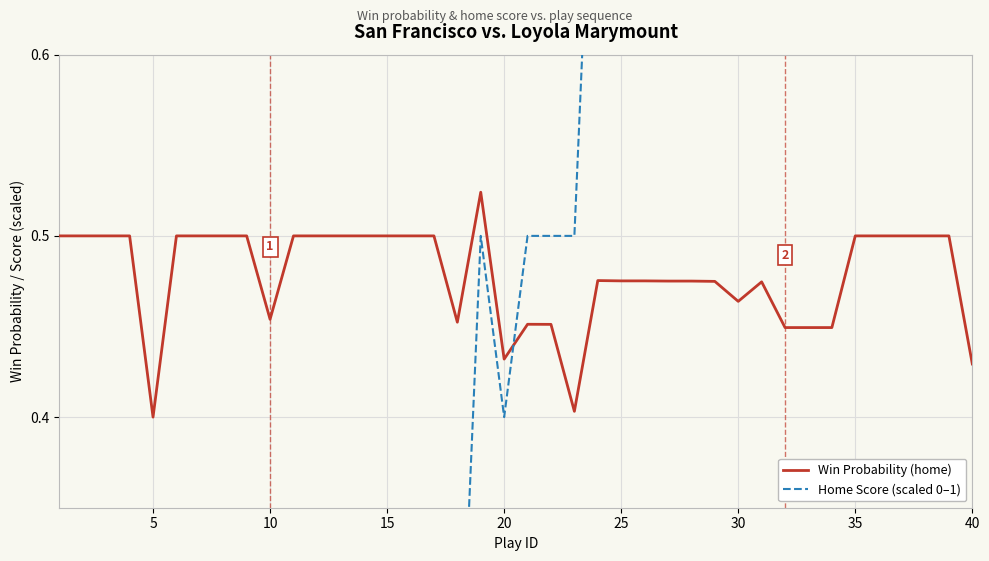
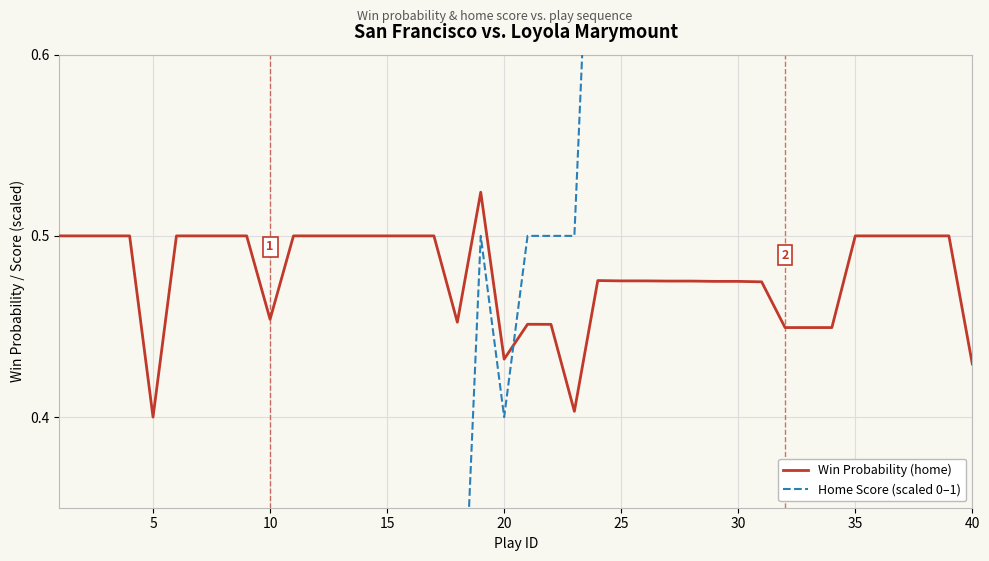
  {
    "Win Probability (home)": {
      "5": 0.400,
      "10": 0.454,
      "15": 0.500,
      "20": 0.432,
      "25": 0.475,
-     "30": 0.464,
+     "30": 0.475,
      "35": 0.500,
      "40": 0.429
    },
    "Home Score (scaled 0–1)": {
      "20": 0.400
    }
  }
